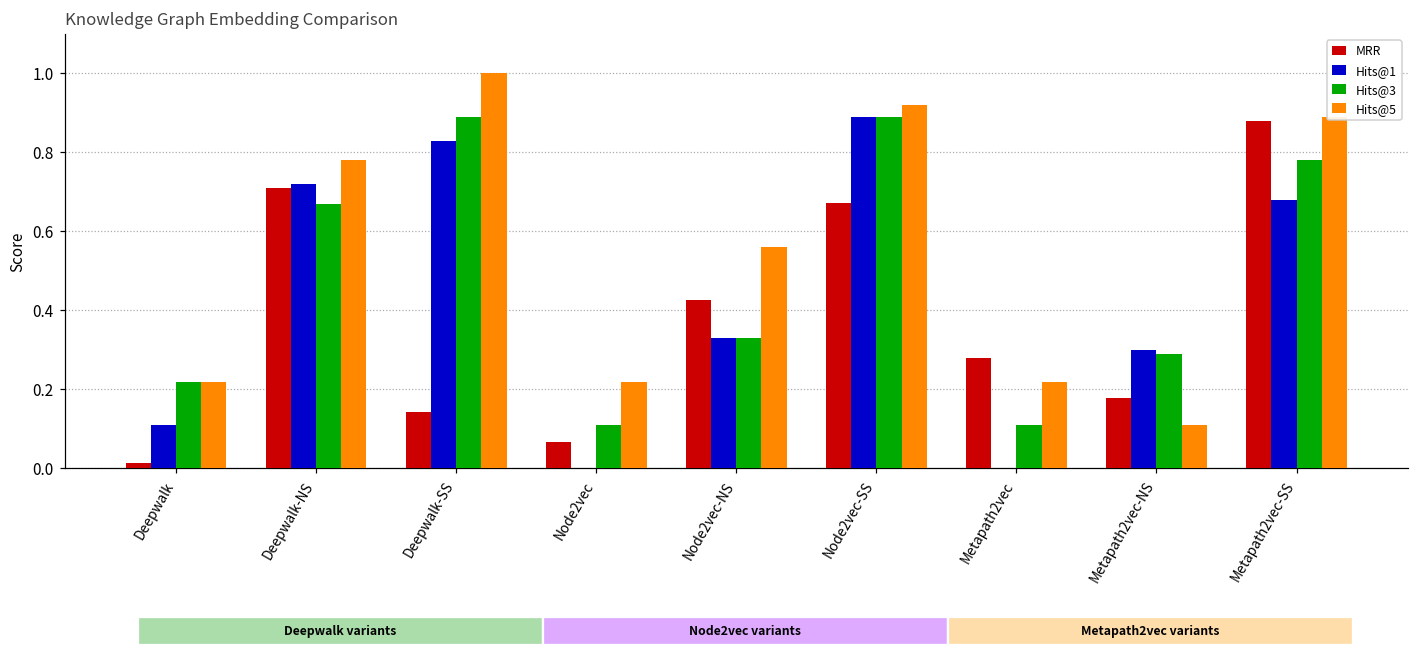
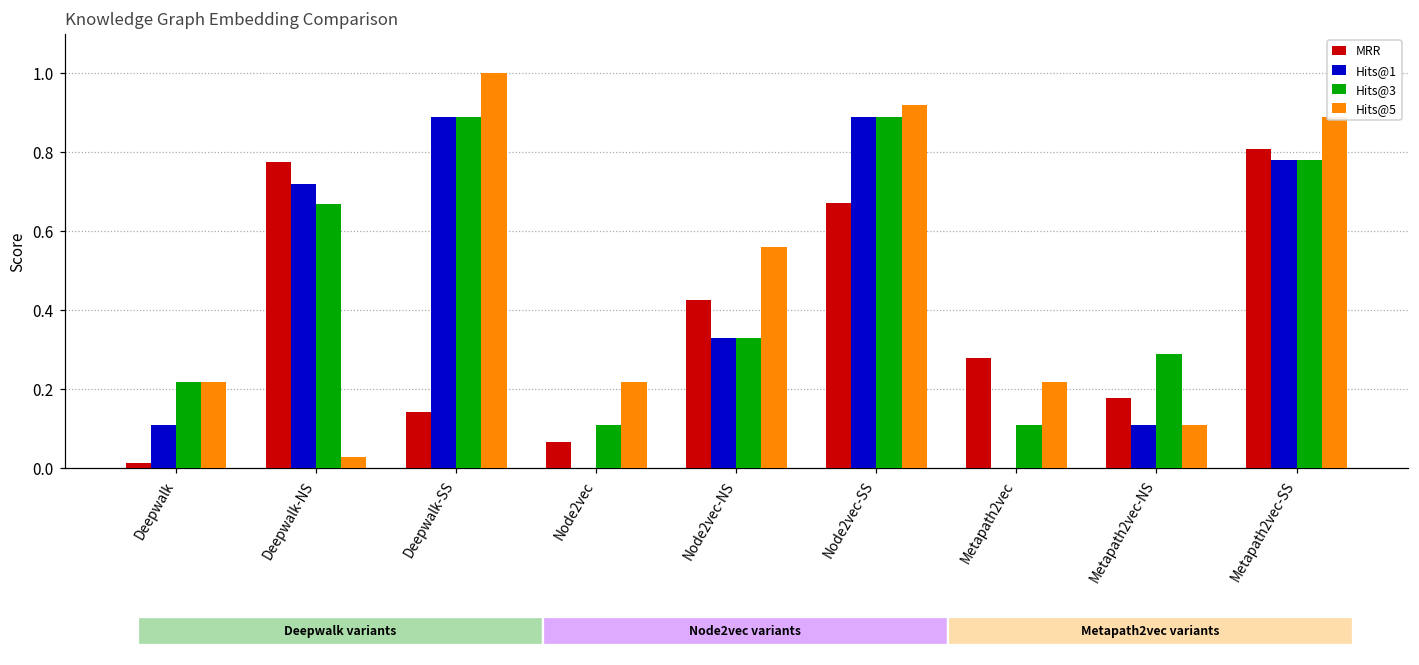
  {
    "Knowledge Graph Embedding Comparison": {
      "MRR": {
        "Deepwalk": 0.01,
-       "Deepwalk-NS": 0.71,
+       "Deepwalk-NS": 0.78,
        "Deepwalk-SS": 0.14,
        "Node2vec": 0.07,
        "Node2vec-NS": 0.43,
        "Node2vec-SS": 0.67,
        "Metapath2vec": 0.28,
        "Metapath2vec-NS": 0.18,
-       "Metapath2vec-SS": 0.88
+       "Metapath2vec-SS": 0.81
      },
      "Hits@1": {
        "Deepwalk": 0.11,
        "Deepwalk-NS": 0.72,
-       "Deepwalk-SS": 0.83,
+       "Deepwalk-SS": 0.89,
        "Node2vec": 0.00,
        "Node2vec-NS": 0.33,
        "Node2vec-SS": 0.89,
        "Metapath2vec": 0.00,
-       "Metapath2vec-NS": 0.30,
-       "Metapath2vec-SS": 0.68
+       "Metapath2vec-NS": 0.11,
+       "Metapath2vec-SS": 0.78
      },
      "Hits@3": {
        "Deepwalk": 0.22,
        "Deepwalk-NS": 0.67,
        "Deepwalk-SS": 0.89,
        "Node2vec": 0.11,
        "Node2vec-NS": 0.33,
        "Node2vec-SS": 0.89,
        "Metapath2vec": 0.11,
        "Metapath2vec-NS": 0.29,
        "Metapath2vec-SS": 0.78
      },
      "Hits@5": {
        "Deepwalk": 0.22,
-       "Deepwalk-NS": 0.78,
+       "Deepwalk-NS": 0.03,
        "Deepwalk-SS": 1.00,
        "Node2vec": 0.22,
        "Node2vec-NS": 0.56,
        "Node2vec-SS": 0.92,
        "Metapath2vec": 0.22,
        "Metapath2vec-NS": 0.11,
        "Metapath2vec-SS": 0.89
      }
    }
  }
